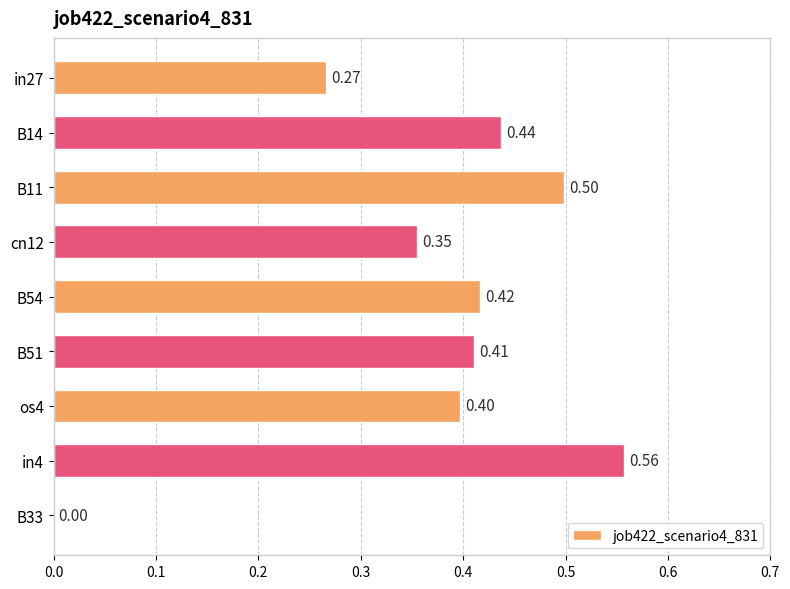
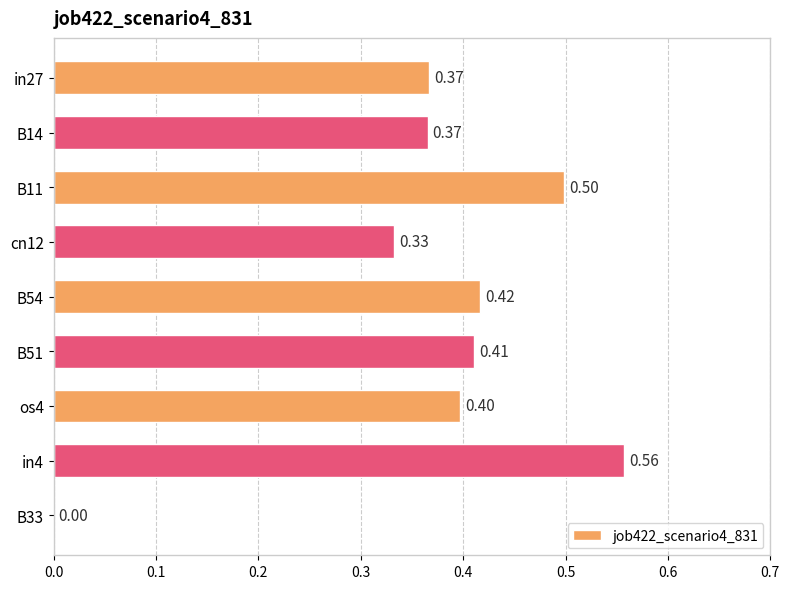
  {
-   "in27": 0.27,
-   "B14": 0.44,
+   "in27": 0.37,
+   "B14": 0.37,
    "B11": 0.50,
-   "cn12": 0.35,
+   "cn12": 0.33,
    "B54": 0.42,
    "B51": 0.41,
    "os4": 0.40,
    "in4": 0.56,
    "B33": 0.00
  }
